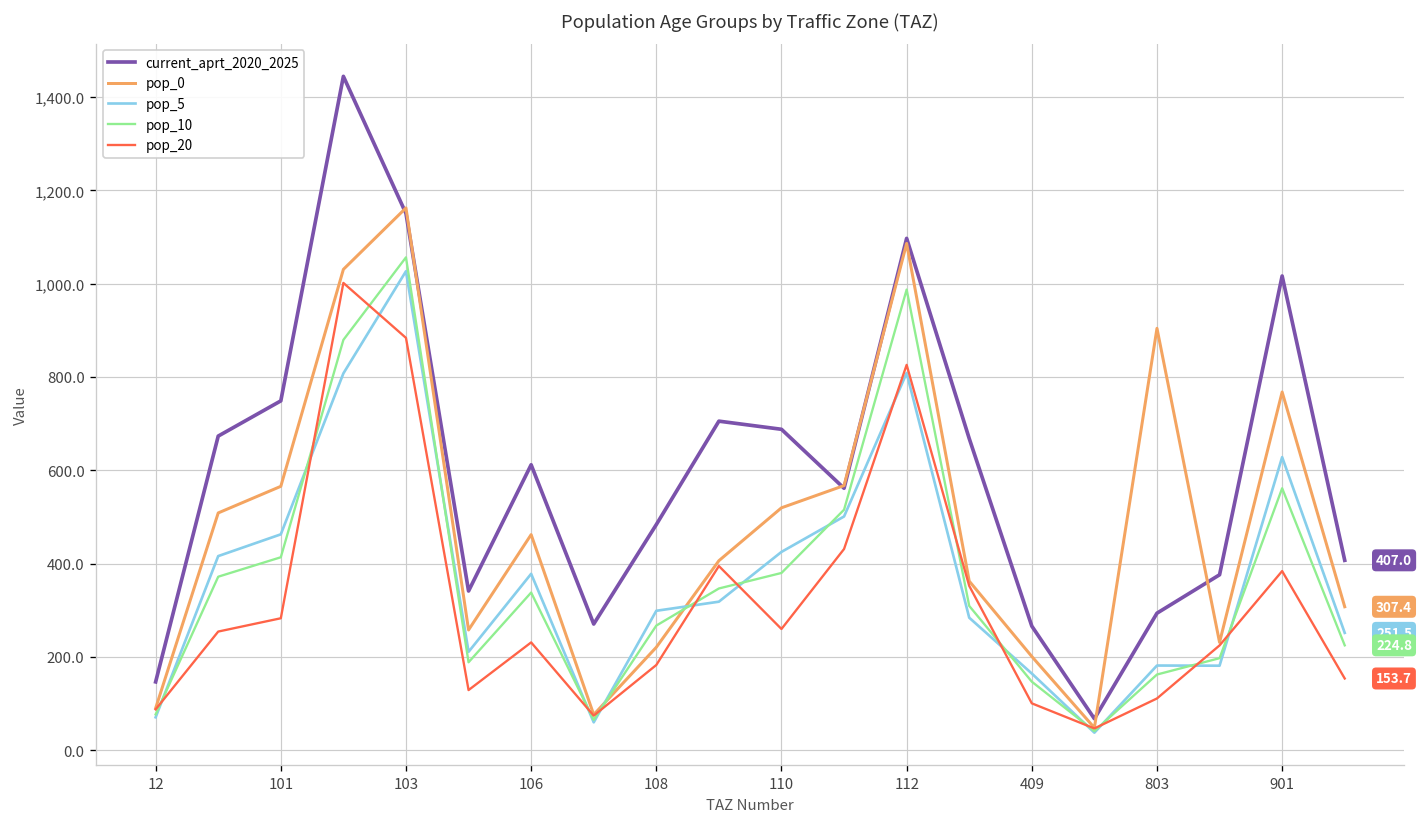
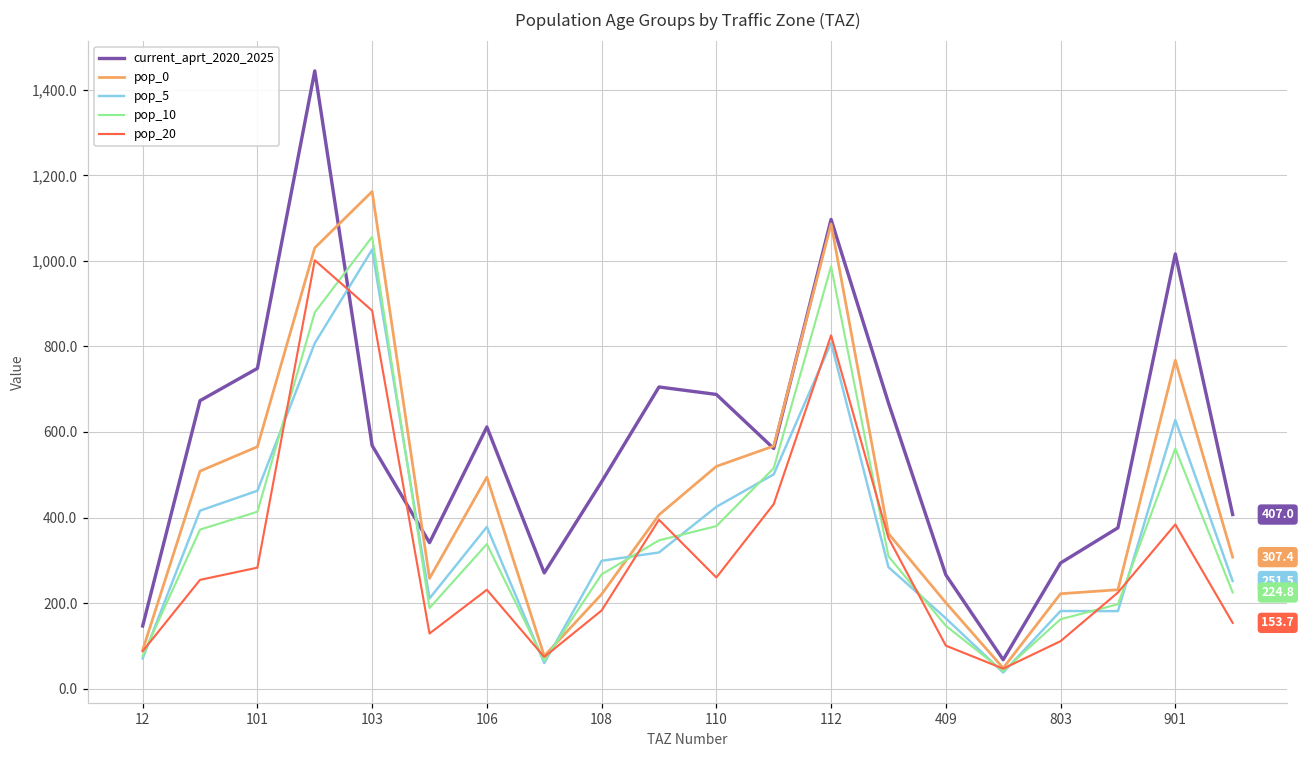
  {
    "current_aprt_2020_2025": {
      "12": "150",
      "101": "750",
-     "103": "1,150",
+     "103": "570",
      "106": "610",
      "108": "480",
      "110": "690",
      "112": "1,100",
      "409": "270",
      "803": "290",
      "901": "1,020"
    },
    "pop_0": {
      "101": "570",
      "103": "1,160",
-     "106": "460",
+     "106": "490",
      "108": "220",
      "110": "520",
      "112": "1,090",
      "409": "200",
-     "803": "900",
+     "803": "220",
      "901": "770"
    },
    "pop_5": {
      "101": "460",
      "103": "1,030",
      "106": "380",
      "108": "300",
      "110": "430",
      "112": "810",
      "409": "160",
      "803": "180",
      "901": "630"
    },
    "pop_10": {
      "101": "410",
      "103": "1,060",
      "106": "340",
      "108": "270",
      "110": "380",
      "112": "990",
      "409": "150",
      "803": "160",
      "901": "560"
    },
    "pop_20": {
      "101": "280",
      "103": "880",
      "106": "230",
      "108": "180",
      "110": "260",
      "112": "830",
      "409": "100",
      "803": "110",
      "901": "380"
    }
  }
